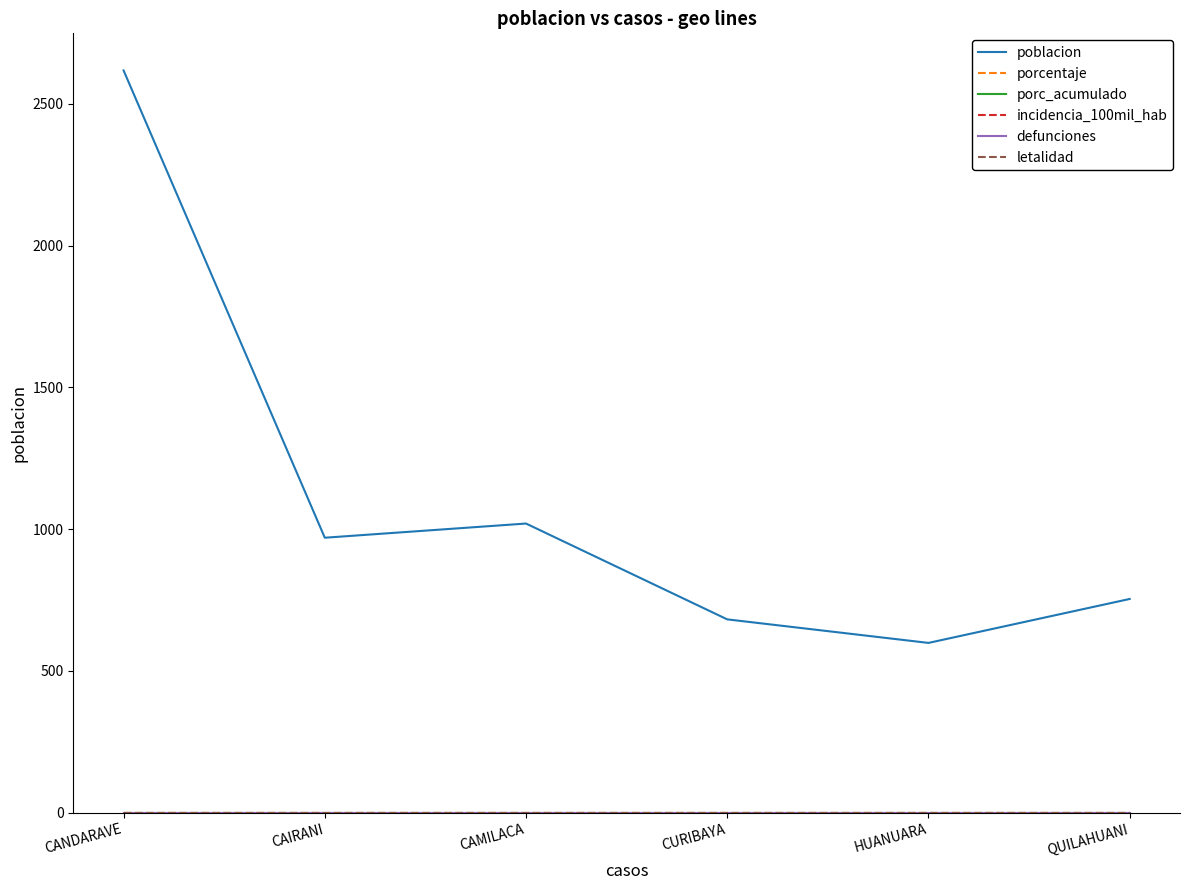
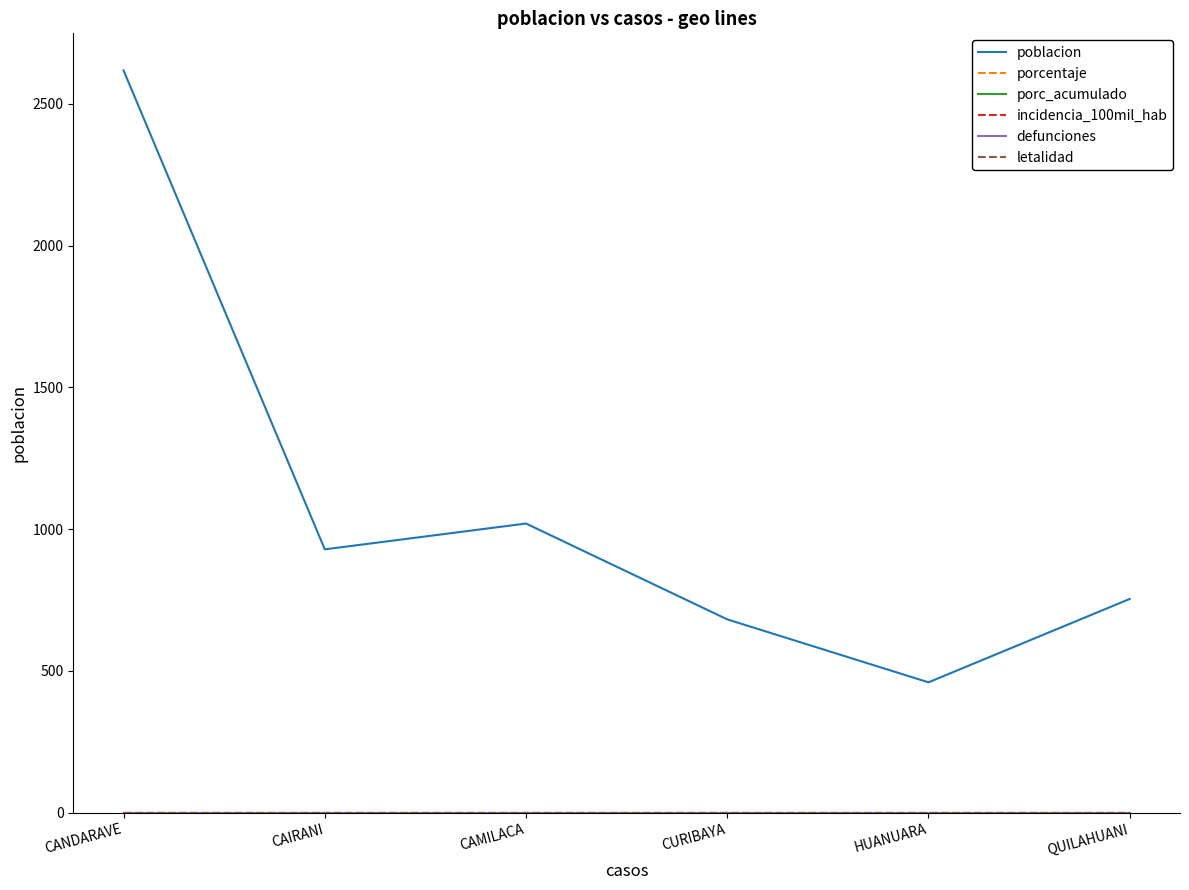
  {
    "poblacion": {
      "CANDARAVE": 2620,
-     "CAIRANI": 970,
+     "CAIRANI": 930,
      "CAMILACA": 1020,
      "CURIBAYA": 680,
-     "HUANUARA": 600,
+     "HUANUARA": 460,
      "QUILAHUANI": 750
    },
    "letalidad": {
      "CANDARAVE": 0,
      "CAIRANI": 0,
      "CAMILACA": 0,
      "CURIBAYA": 0,
      "HUANUARA": 0,
      "QUILAHUANI": 0
    }
  }
